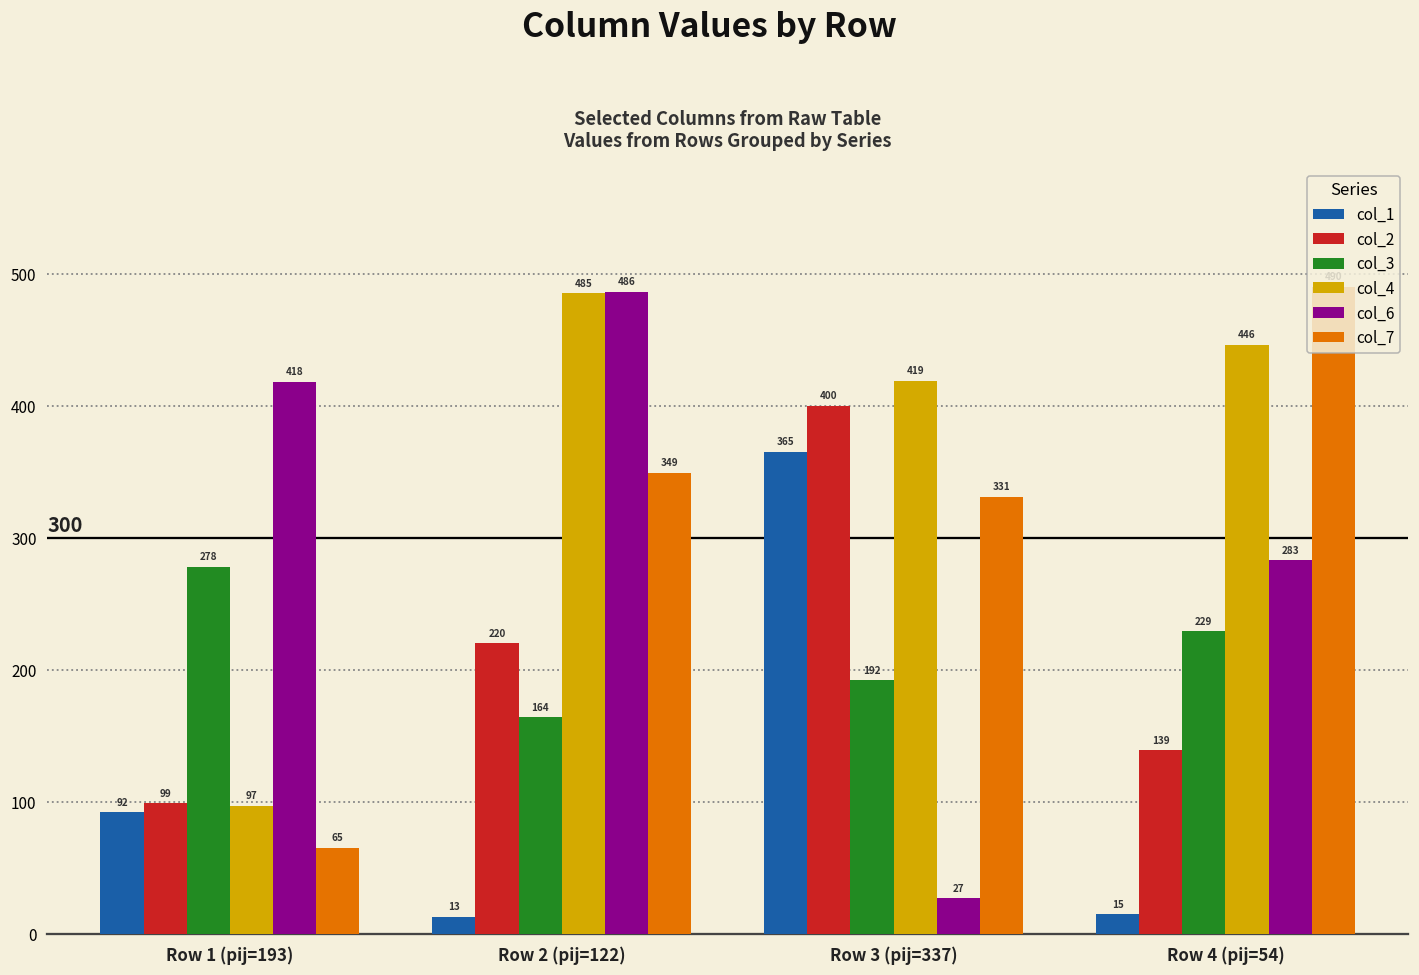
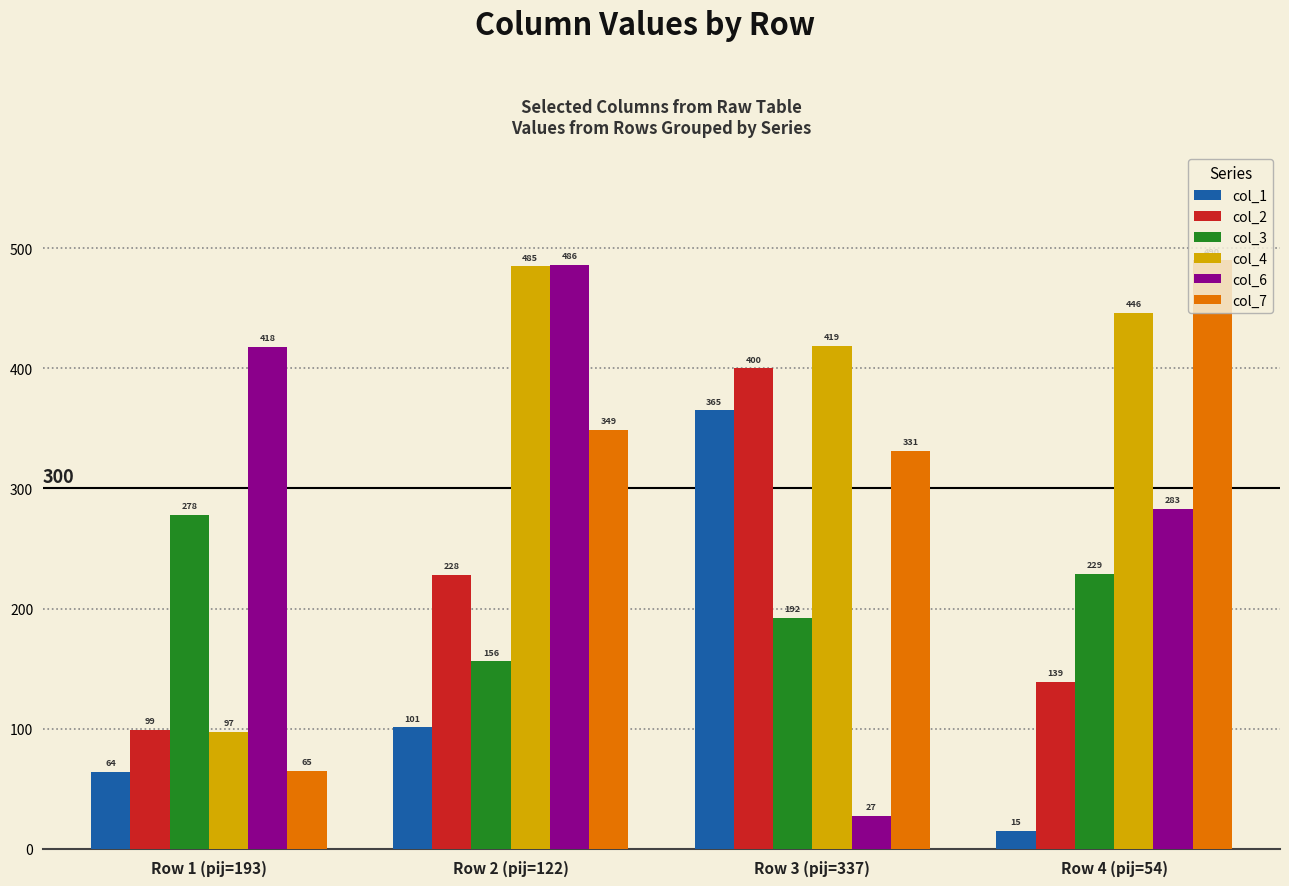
  {
    "col_1": {
-     "Row 1 (pij=193)": 92,
-     "Row 2 (pij=122)": 13,
+     "Row 1 (pij=193)": 64,
+     "Row 2 (pij=122)": 101,
      "Row 3 (pij=337)": 365,
      "Row 4 (pij=54)": 15
    },
    "col_2": {
      "Row 1 (pij=193)": 99,
-     "Row 2 (pij=122)": 220,
+     "Row 2 (pij=122)": 228,
      "Row 3 (pij=337)": 400,
      "Row 4 (pij=54)": 139
    },
    "col_3": {
      "Row 1 (pij=193)": 278,
-     "Row 2 (pij=122)": 164,
+     "Row 2 (pij=122)": 156,
      "Row 3 (pij=337)": 192,
      "Row 4 (pij=54)": 229
    },
    "col_6": {
      "Row 1 (pij=193)": 418,
      "Row 2 (pij=122)": 486,
      "Row 3 (pij=337)": 27,
      "Row 4 (pij=54)": 283
    }
  }
